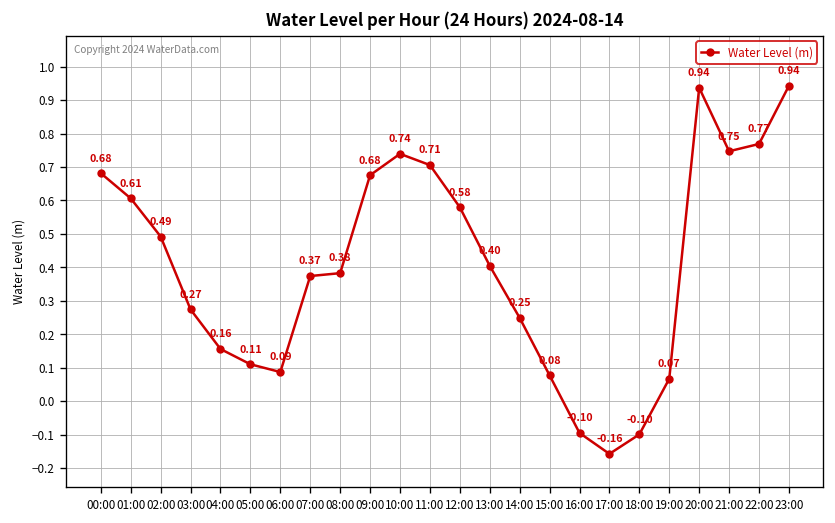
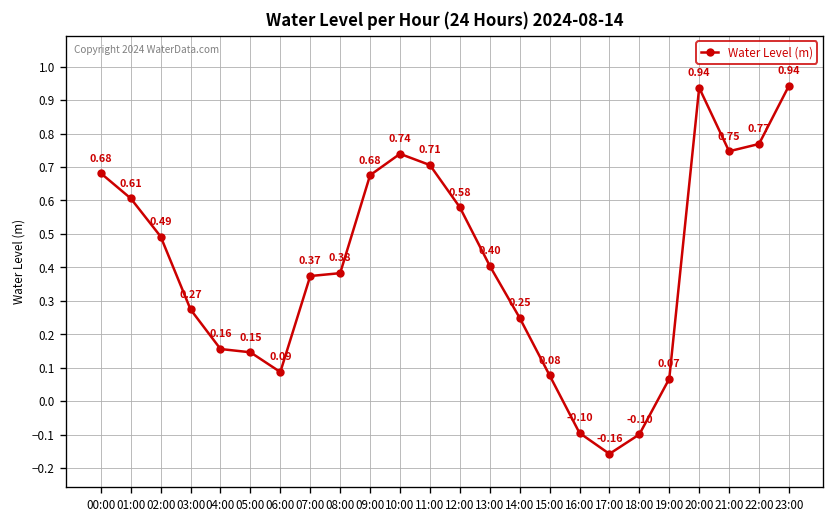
  {
    "00:00": 0.68,
    "01:00": 0.61,
    "02:00": 0.49,
    "03:00": 0.27,
    "04:00": 0.16,
-   "05:00": 0.11,
+   "05:00": 0.15,
    "06:00": 0.09,
    "07:00": 0.37,
    "08:00": 0.38,
    "09:00": 0.68,
    "10:00": 0.74,
    "11:00": 0.71,
    "12:00": 0.58,
    "13:00": 0.40,
    "14:00": 0.25,
    "15:00": 0.08,
    "16:00": -0.10,
    "17:00": -0.16,
    "18:00": -0.10,
    "19:00": 0.07,
    "20:00": 0.94,
    "21:00": 0.75,
    "22:00": 0.77,
    "23:00": 0.94
  }
